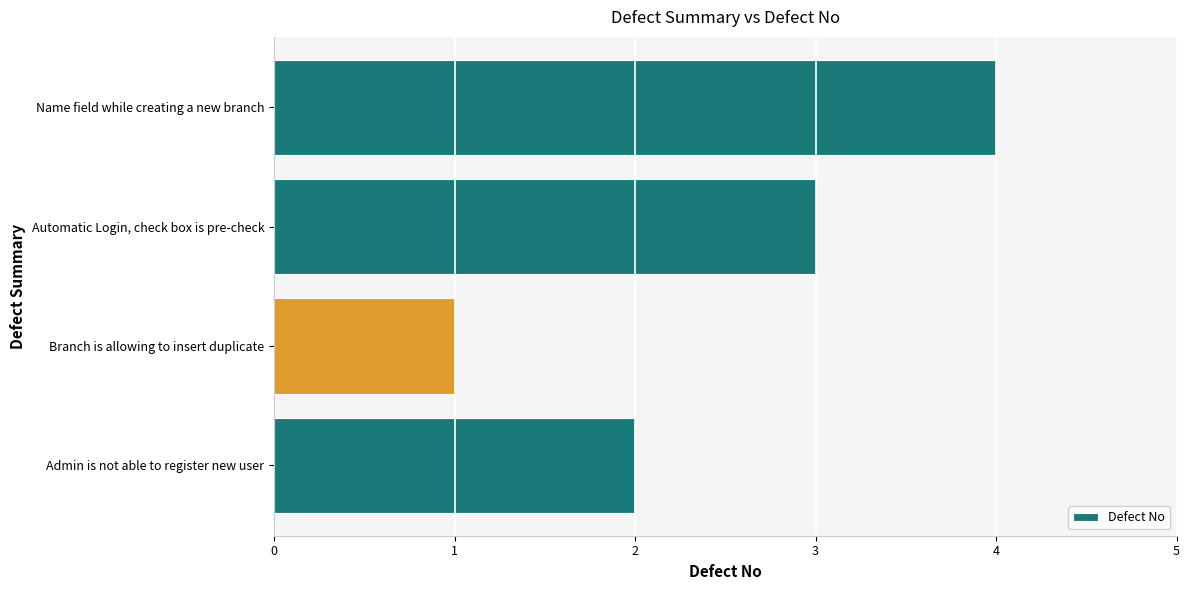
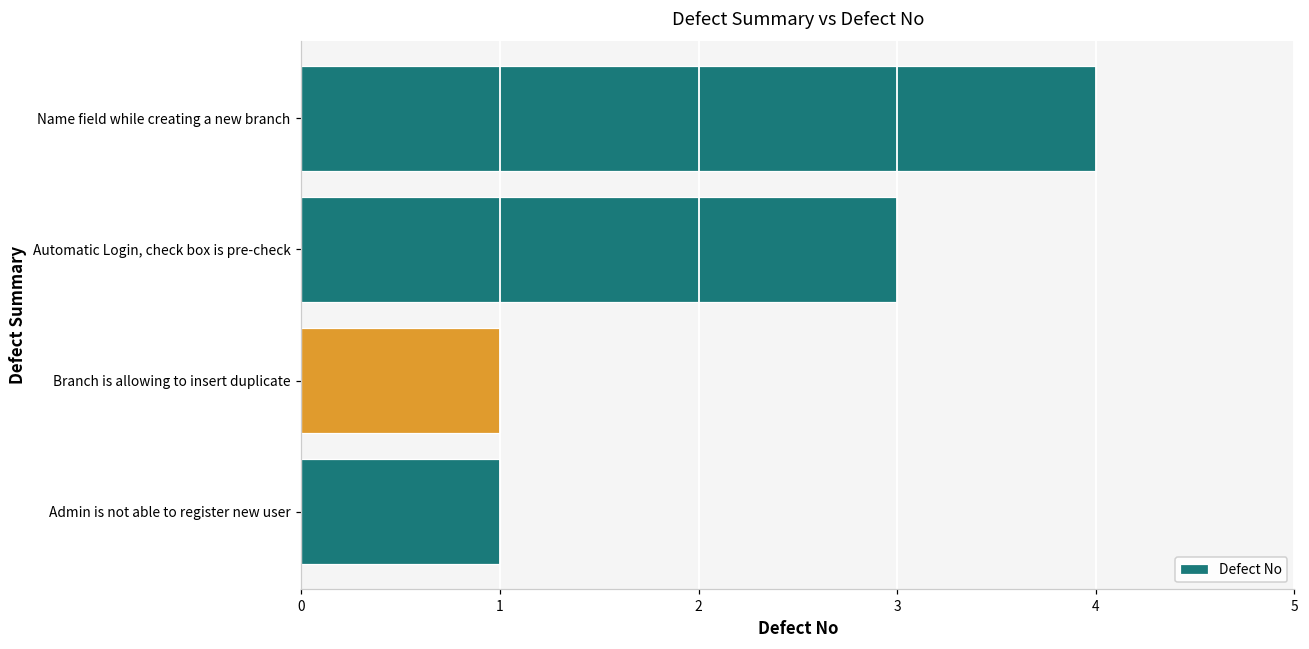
  {
    "Name field while creating a new branch": 4,
    "Automatic Login, check box is pre-check": 3,
    "Branch is allowing to insert duplicate": 1,
-   "Admin is not able to register new user": 2
+   "Admin is not able to register new user": 1
  }
